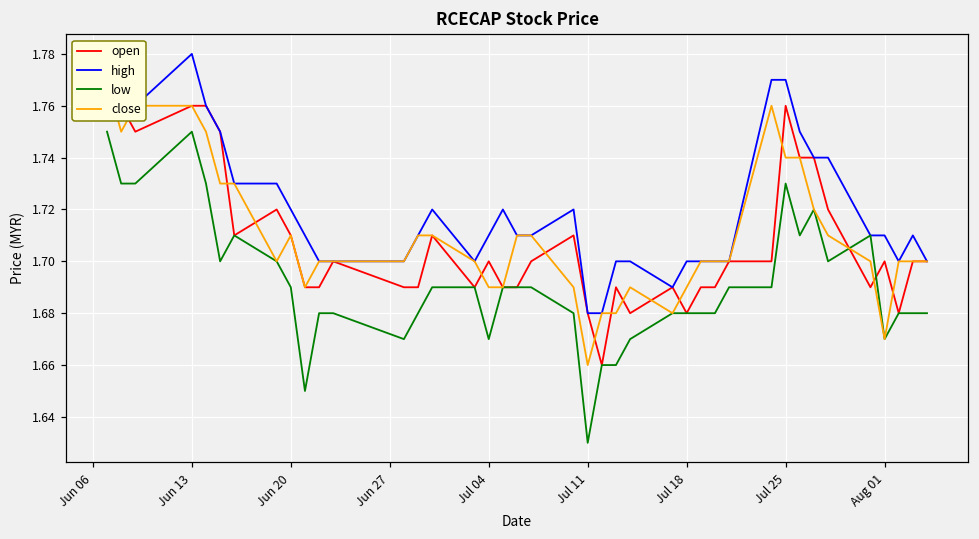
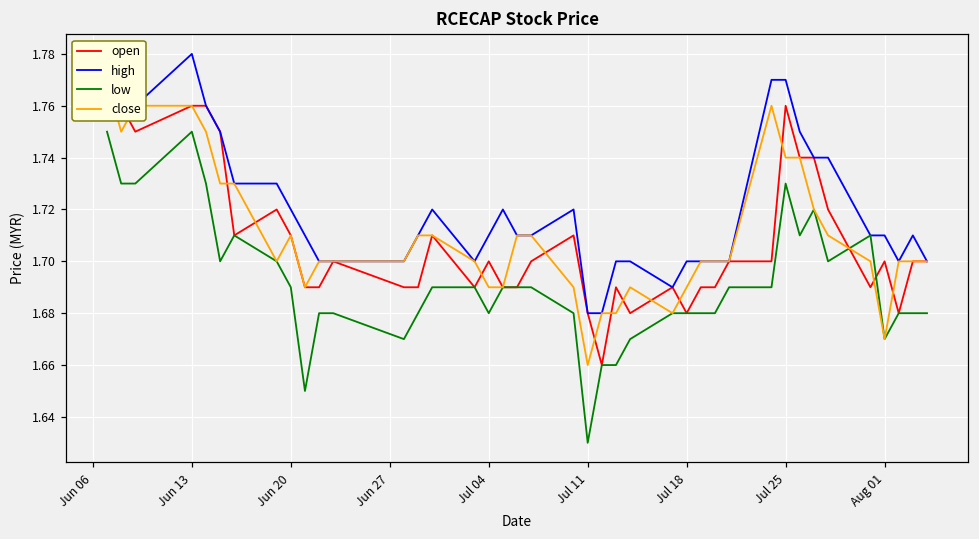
  {
    "open": {
      "Jul 04": 1.70,
      "Jul 25": 1.76,
      "Aug 01": 1.70
    },
    "high": {
      "Jun 13": 1.78,
      "Jun 20": 1.72,
      "Jul 04": 1.71,
      "Jul 18": 1.70,
      "Jul 25": 1.77,
      "Aug 01": 1.71
    },
    "low": {
      "Jun 13": 1.75,
      "Jun 20": 1.69,
-     "Jul 04": 1.67,
+     "Jul 04": 1.68,
      "Jul 11": 1.63,
      "Jul 25": 1.73
    },
    "close": {
      "Jul 04": 1.69,
      "Jul 11": 1.66,
      "Jul 18": 1.69,
      "Jul 25": 1.74
    }
  }
